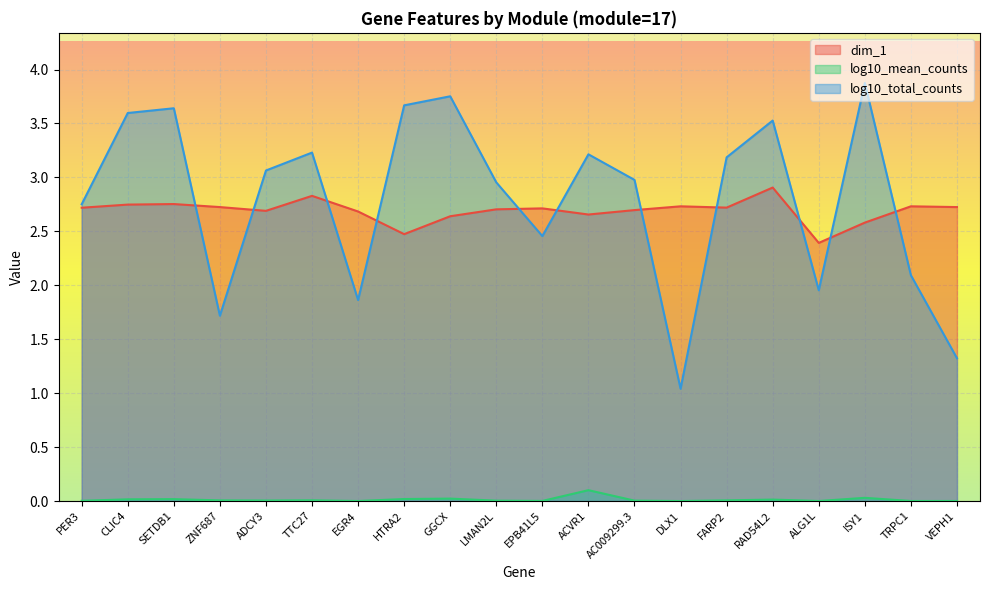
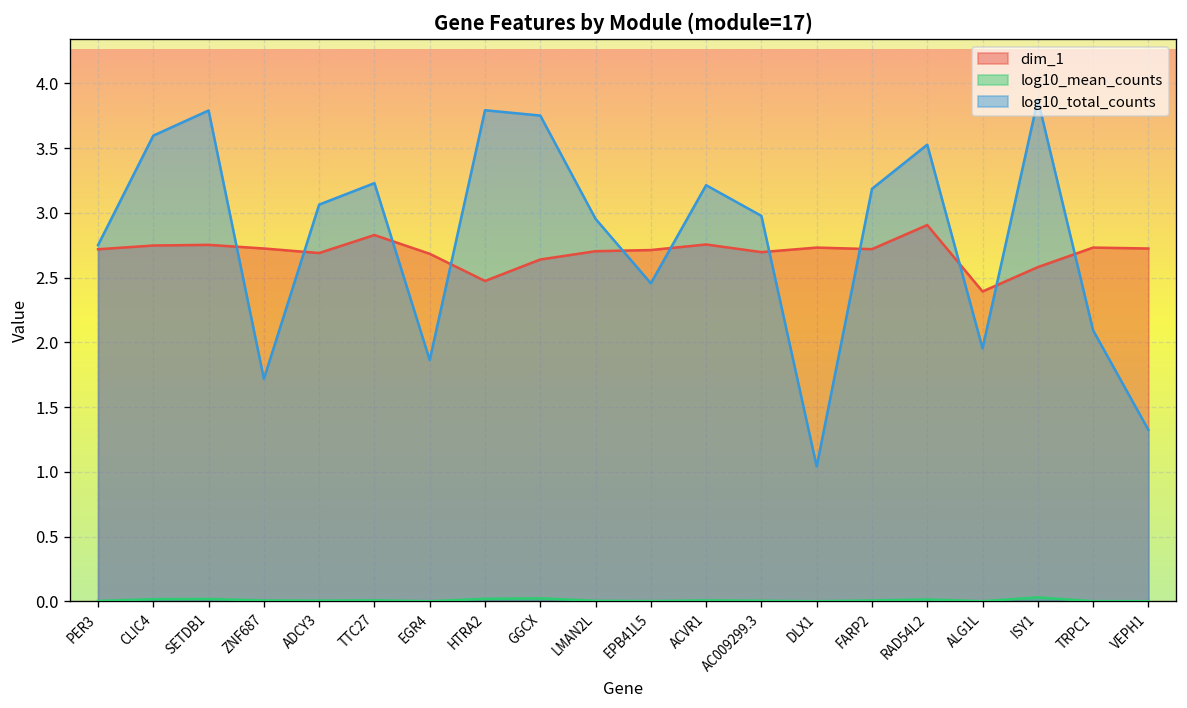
  {
    "dim_1": {
      "PER3": 2.72,
      "CLIC4": 2.75,
      "SETDB1": 2.75,
      "ZNF687": 2.73,
      "ADCY3": 2.69,
      "TTC27": 2.83,
      "EGR4": 2.68,
      "HTRA2": 2.47,
      "GGCX": 2.64,
      "LMAN2L": 2.70,
      "EPB41L5": 2.71,
-     "ACVR1": 2.66,
+     "ACVR1": 2.76,
      "AC009299.3": 2.70,
      "DLX1": 2.73,
      "FARP2": 2.72,
      "RAD54L2": 2.91,
      "ALG1L": 2.39,
      "ISY1": 2.58,
      "TRPC1": 2.73,
      "VEPH1": 2.73
    },
    "log10_mean_counts": {
      "PER3": 0.00,
      "CLIC4": 0.02,
      "SETDB1": 0.02,
      "ZNF687": 0.01,
      "ADCY3": 0.00,
      "TTC27": 0.01,
      "EGR4": 0.00,
      "HTRA2": 0.02,
      "GGCX": 0.02,
      "LMAN2L": 0.00,
      "EPB41L5": 0.00,
-     "ACVR1": 0.10,
+     "ACVR1": 0.01,
      "AC009299.3": 0.00,
      "DLX1": 0.00,
      "FARP2": 0.01,
      "RAD54L2": 0.01,
      "ALG1L": 0.00,
      "ISY1": 0.03,
      "TRPC1": 0.00,
      "VEPH1": 0.00
    },
    "log10_total_counts": {
      "PER3": 2.75,
      "CLIC4": 3.60,
-     "SETDB1": 3.64,
+     "SETDB1": 3.79,
      "ZNF687": 1.72,
      "ADCY3": 3.06,
      "TTC27": 3.23,
      "EGR4": 1.86,
-     "HTRA2": 3.67,
+     "HTRA2": 3.79,
      "GGCX": 3.75,
      "LMAN2L": 2.95,
      "EPB41L5": 2.46,
      "ACVR1": 3.21,
      "AC009299.3": 2.98,
      "DLX1": 1.04,
      "FARP2": 3.19,
      "RAD54L2": 3.53,
      "ALG1L": 1.95,
      "TRPC1": 2.09,
      "VEPH1": 1.32
    }
  }
